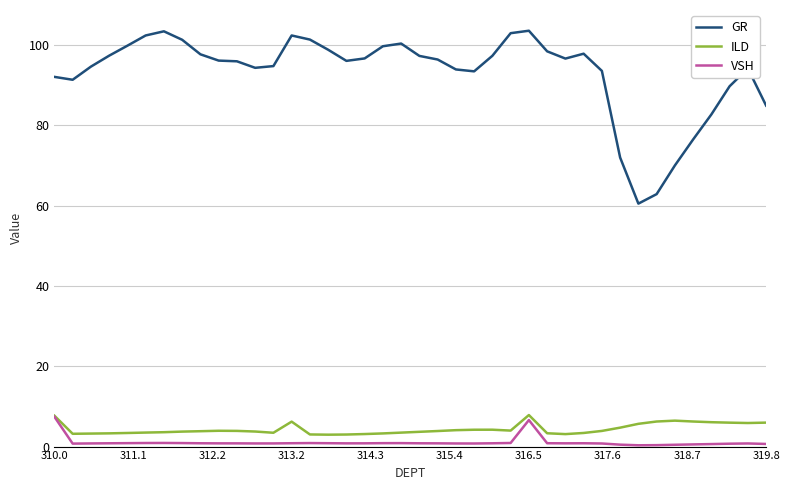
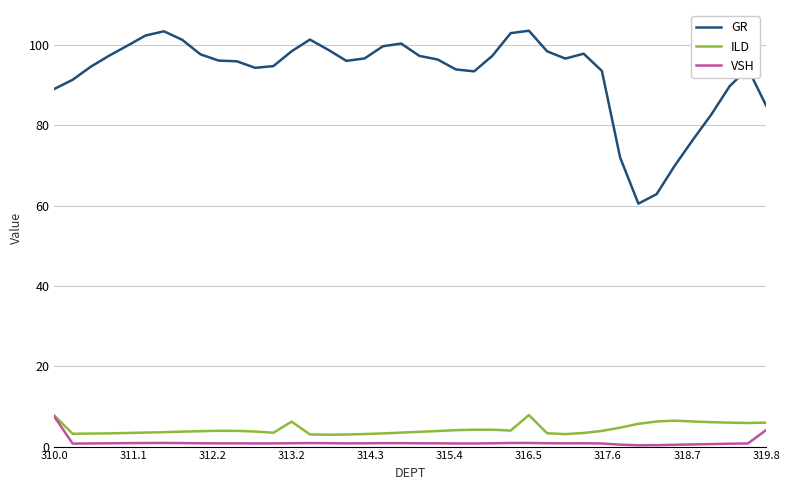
  {
    "GR": {
-     "310.0": 92,
-     "313.2": 102,
+     "310.0": 89,
+     "313.2": 98,
      "316.5": 104,
      "319.8": 85
    },
    "ILD": {
      "313.2": 6,
      "316.5": 8,
      "319.8": 6
    },
    "VSH": {
      "313.2": 1,
-     "316.5": 7,
-     "319.8": 1
+     "316.5": 1,
+     "319.8": 4
    }
  }
